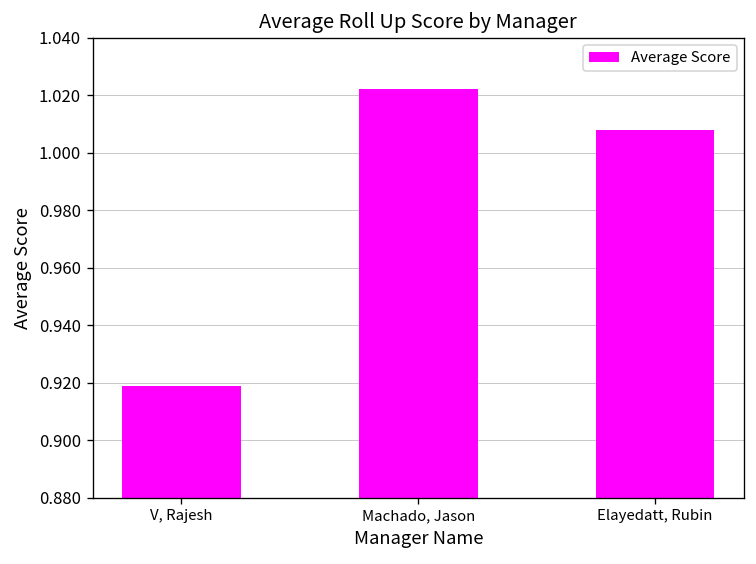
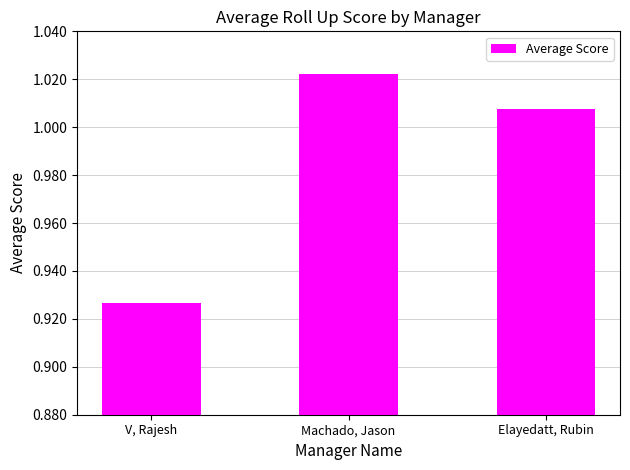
  {
-   "V, Rajesh": 0.919,
+   "V, Rajesh": 0.927,
    "Machado, Jason": 1.022,
    "Elayedatt, Rubin": 1.008
  }
